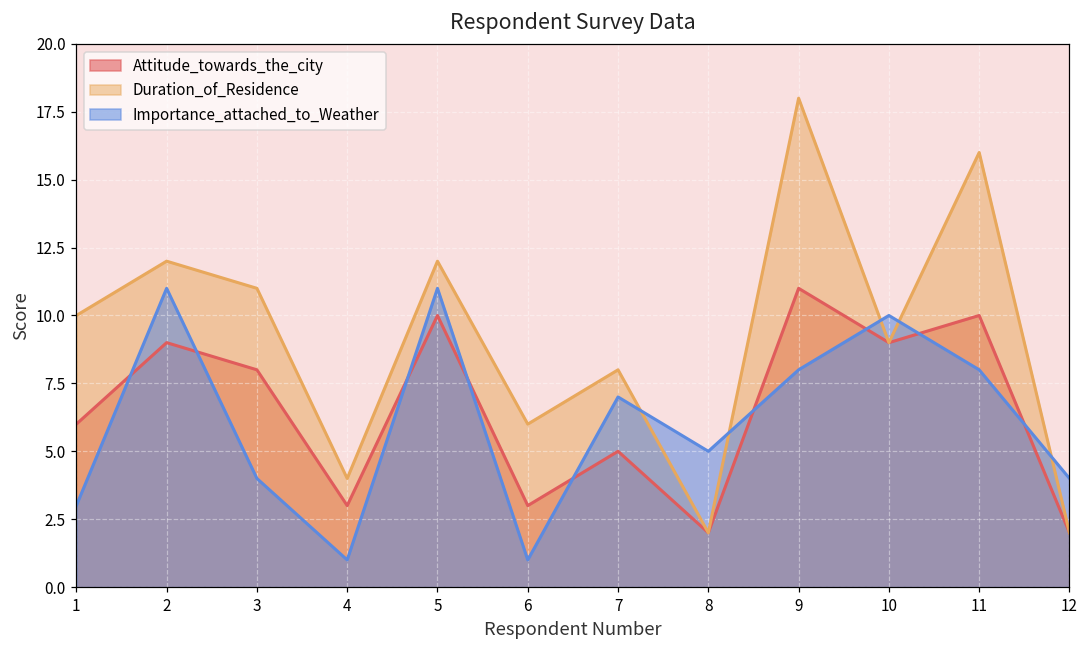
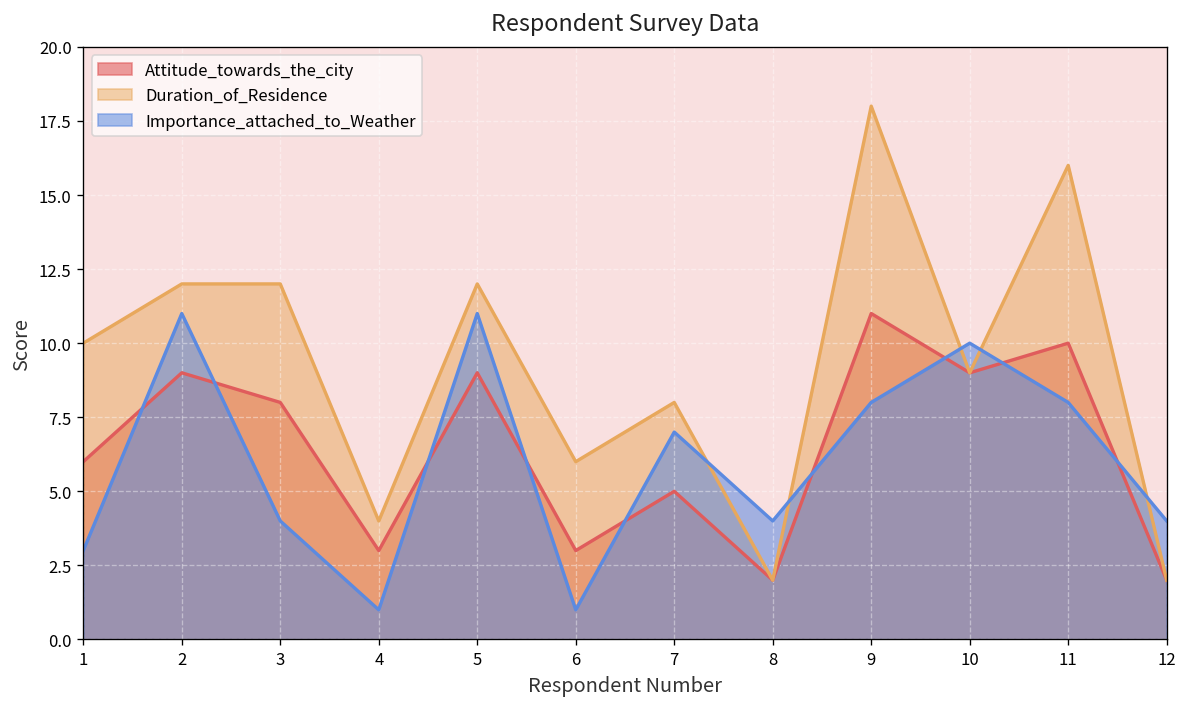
  {
    "Attitude_towards_the_city": {
      "1": 6,
      "2": 9,
      "3": 8,
      "4": 3,
-     "5": 10,
+     "5": 9,
      "6": 3,
      "7": 5,
      "9": 11,
      "11": 10
    },
    "Duration_of_Residence": {
      "1": 10,
      "2": 12,
-     "3": 11,
+     "3": 12,
      "4": 4,
      "5": 12,
      "6": 6,
      "7": 8,
      "9": 18,
      "11": 16
    },
    "Importance_attached_to_Weather": {
      "1": 3,
      "2": 11,
      "3": 4,
      "4": 1,
      "5": 11,
      "6": 1,
      "7": 7,
-     "8": 5,
+     "8": 4,
      "9": 8,
      "10": 10,
      "11": 8,
      "12": 4
    }
  }
